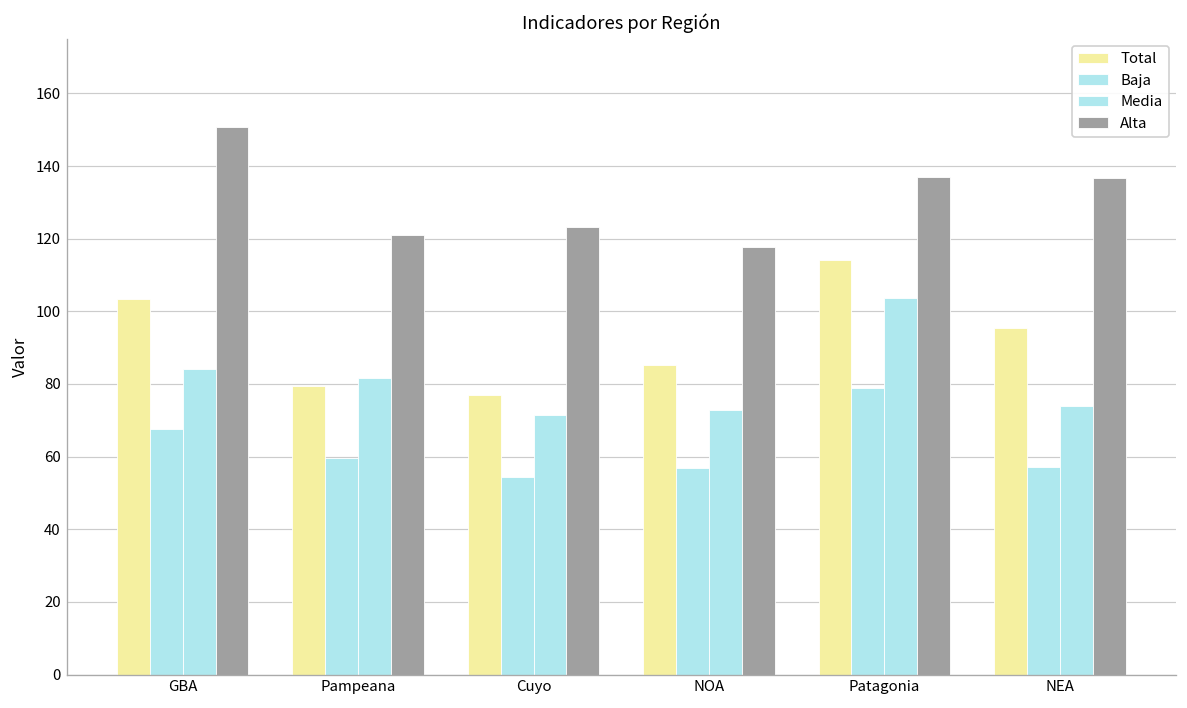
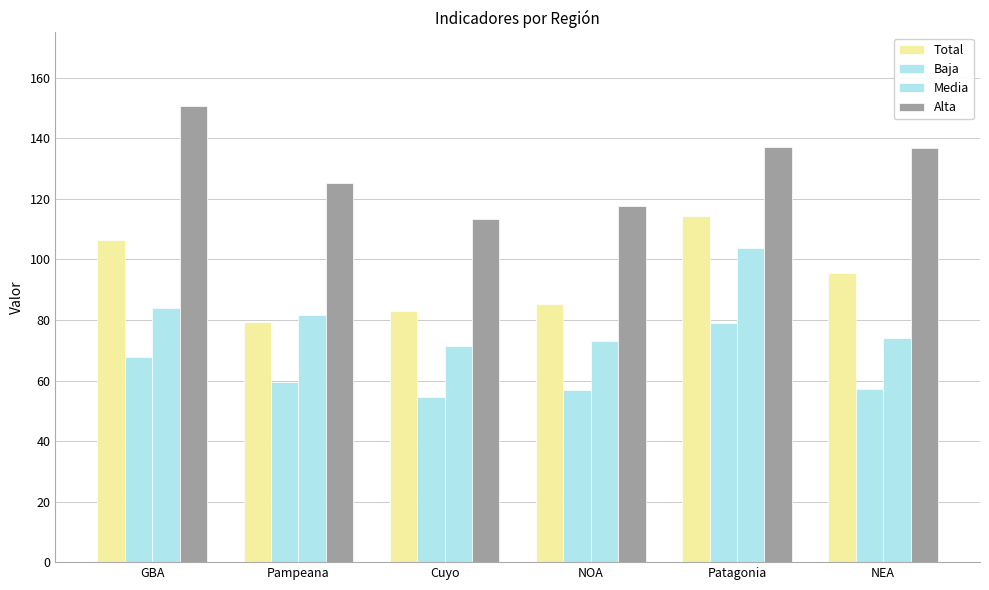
  {
    "Total": {
-     "GBA": 104,
+     "GBA": 106,
      "Pampeana": 79,
-     "Cuyo": 77,
+     "Cuyo": 83,
      "NOA": 85,
      "Patagonia": 114,
      "NEA": 95
    },
    "Alta": {
      "GBA": 151,
-     "Pampeana": 121,
-     "Cuyo": 123,
+     "Pampeana": 125,
+     "Cuyo": 114,
      "NOA": 118,
      "Patagonia": 137,
      "NEA": 137
    }
  }
